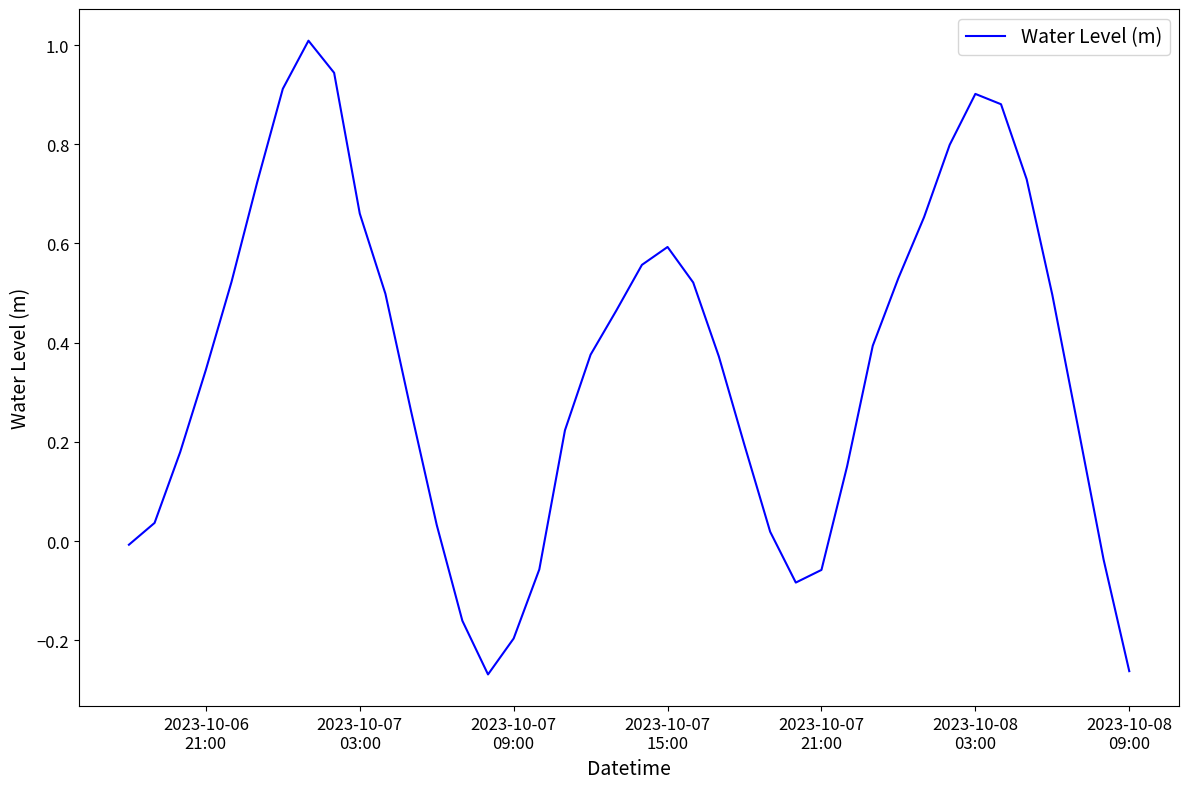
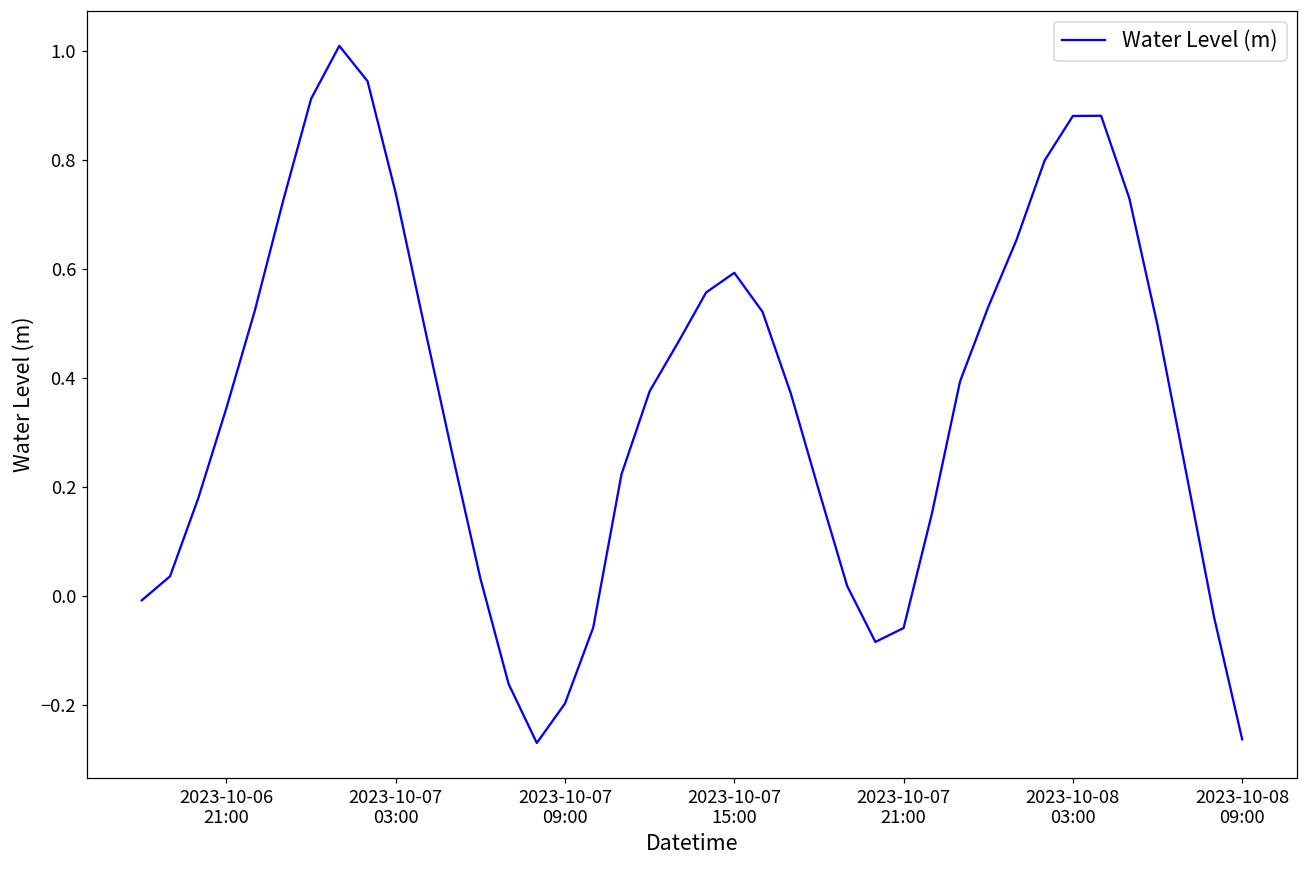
  {
    "2023-10-06 21:00": 0.35,
-   "2023-10-07 03:00": 0.66,
+   "2023-10-07 03:00": 0.74,
    "2023-10-07 09:00": -0.20,
    "2023-10-07 15:00": 0.59,
    "2023-10-07 21:00": -0.06,
-   "2023-10-08 03:00": 0.90,
+   "2023-10-08 03:00": 0.88,
    "2023-10-08 09:00": -0.26
  }
